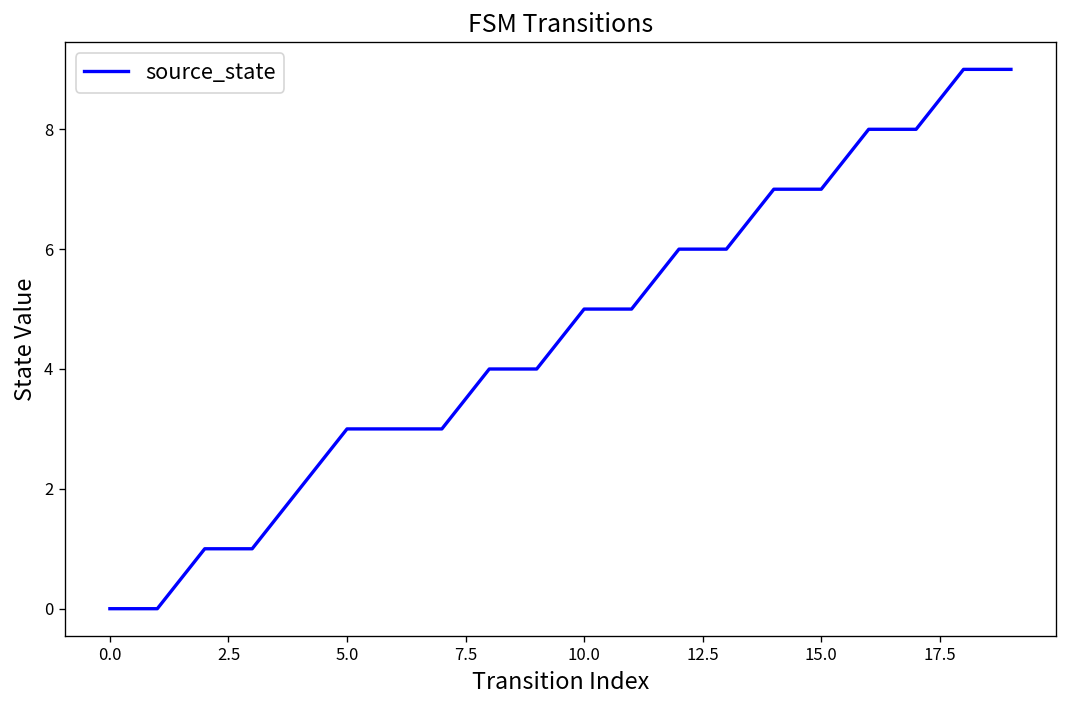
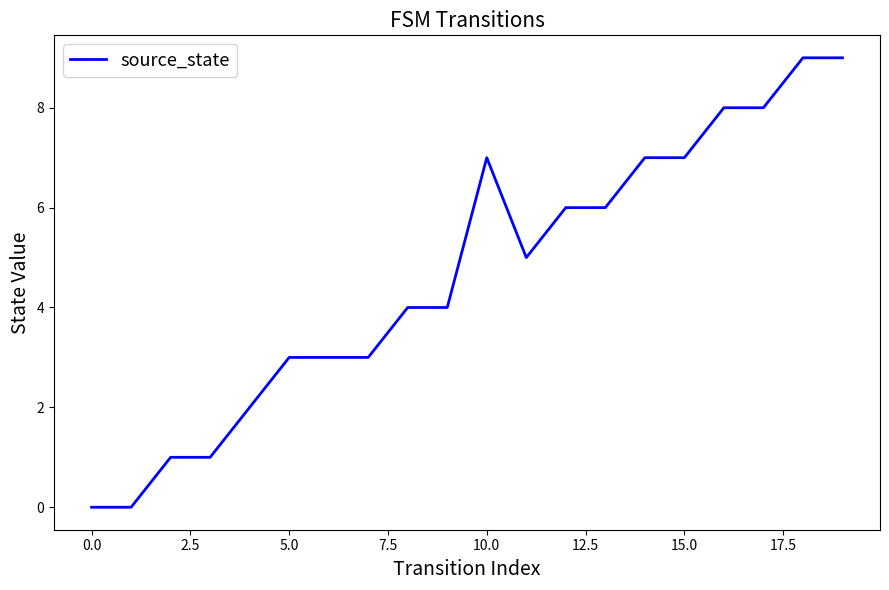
  {
    "0.0": 0,
    "5.0": 3,
-   "10.0": 5,
+   "10.0": 7,
    "15.0": 7
  }
